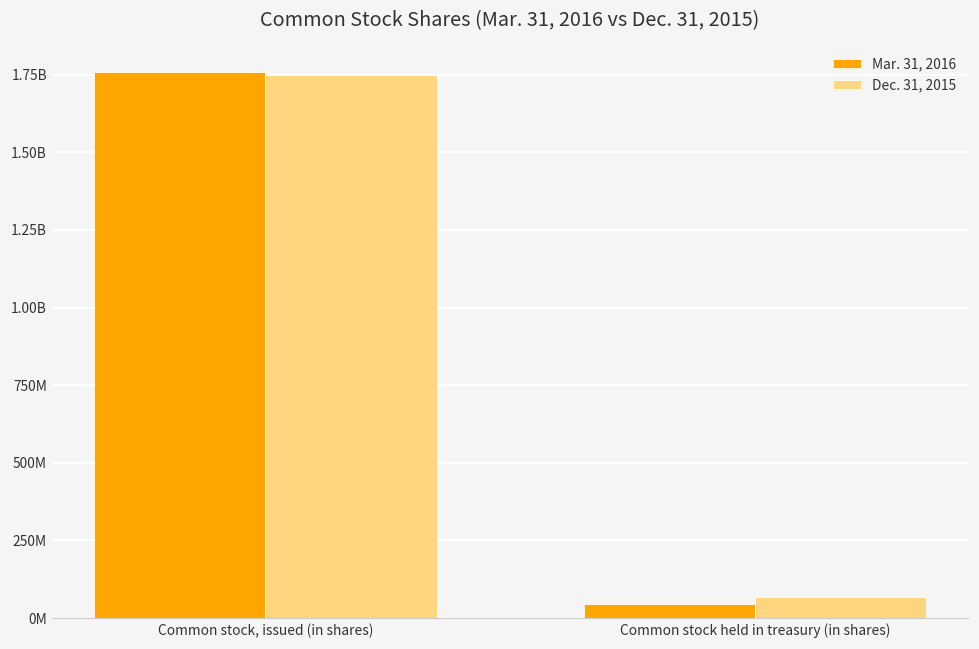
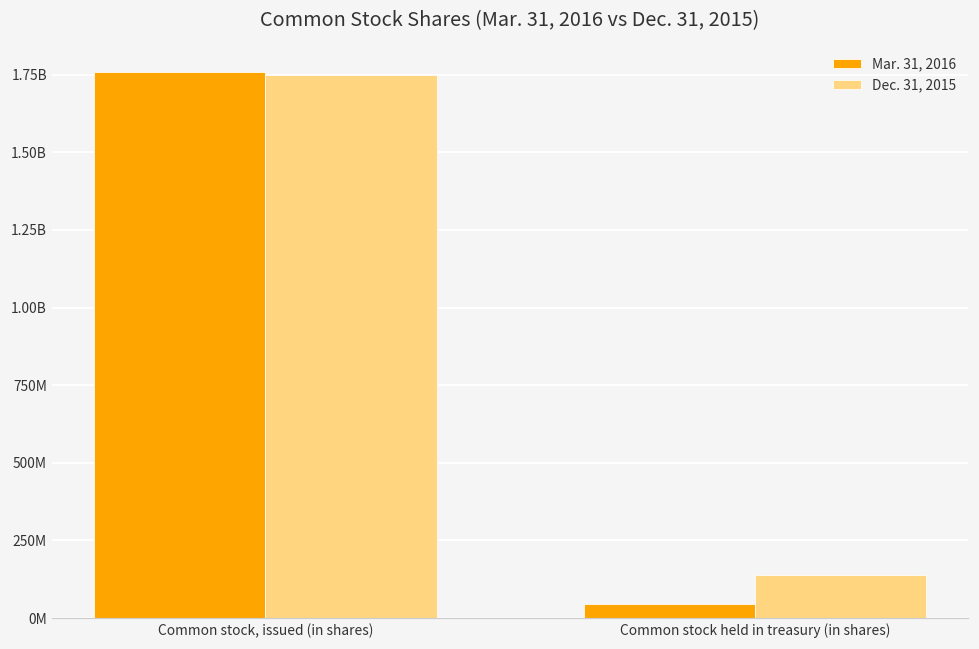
  {
    "Mar. 31, 2016": {
      "Common stock, issued (in shares)": 1760000000,
      "Common stock held in treasury (in shares)": 40000000
    },
    "Dec. 31, 2015": {
      "Common stock, issued (in shares)": 1750000000,
-     "Common stock held in treasury (in shares)": 70000000
+     "Common stock held in treasury (in shares)": 140000000
    }
  }
